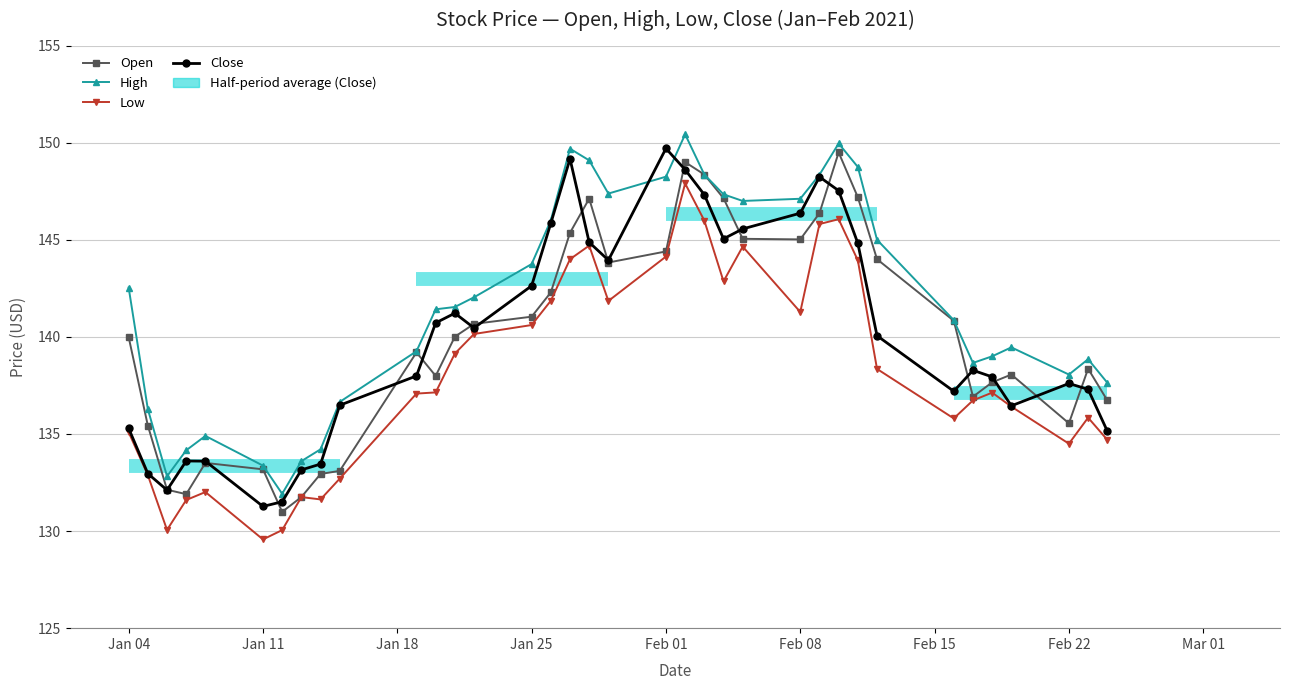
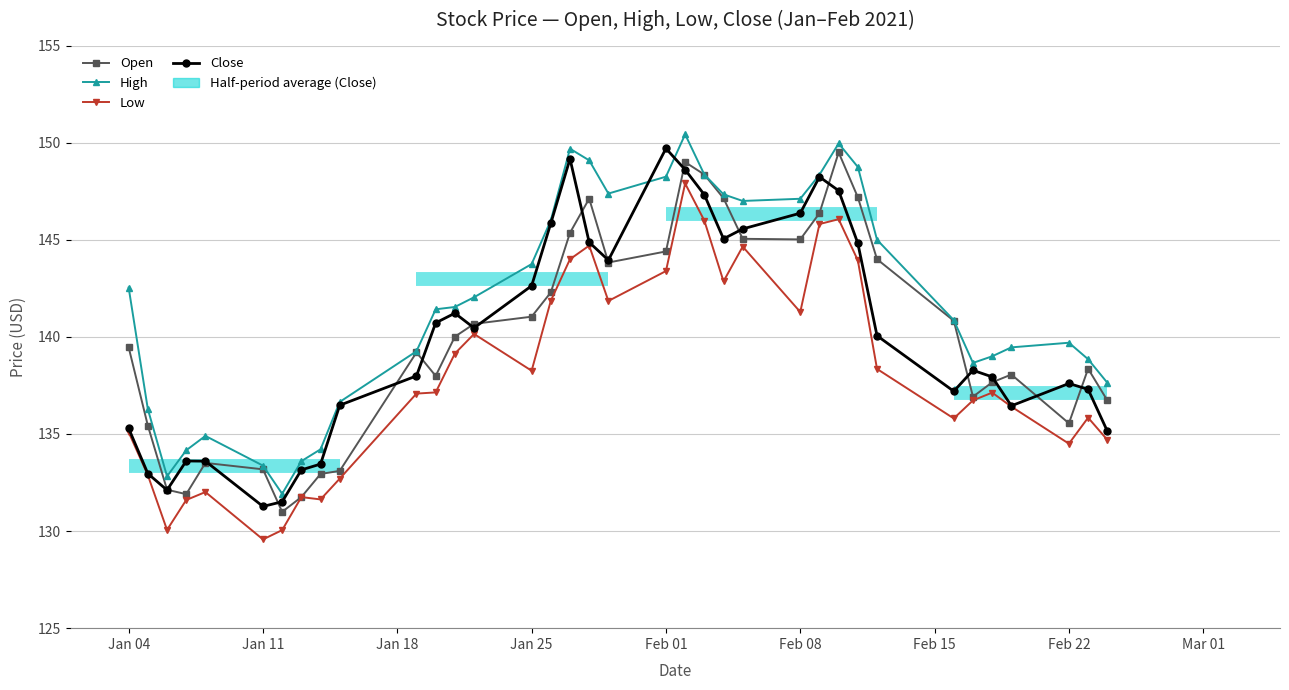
  {
    "Open": {
-     "Jan 04": 140.0,
+     "Jan 04": 139.5,
      "Jan 11": 133.2,
      "Jan 25": 141.0,
      "Feb 01": 144.4,
      "Feb 08": 145.0,
      "Feb 22": 135.6
    },
    "High": {
      "Jan 04": 142.5,
      "Jan 11": 133.4,
      "Jan 25": 143.8,
      "Feb 01": 148.3,
      "Feb 08": 147.1,
-     "Feb 22": 138.1
+     "Feb 22": 139.7
    },
    "Low": {
      "Jan 04": 135.1,
      "Jan 11": 129.6,
-     "Jan 25": 140.6,
-     "Feb 01": 144.1,
+     "Jan 25": 138.3,
+     "Feb 01": 143.4,
      "Feb 08": 141.3,
      "Feb 22": 134.5
    },
    "Close": {
      "Jan 04": 135.3,
      "Jan 11": 131.3,
      "Jan 25": 142.6,
      "Feb 01": 149.7,
      "Feb 08": 146.4,
      "Feb 22": 137.6
    }
  }
